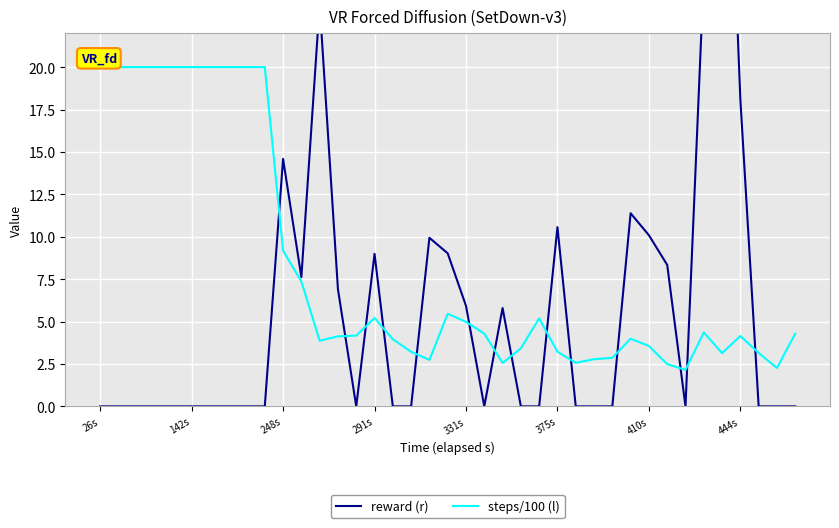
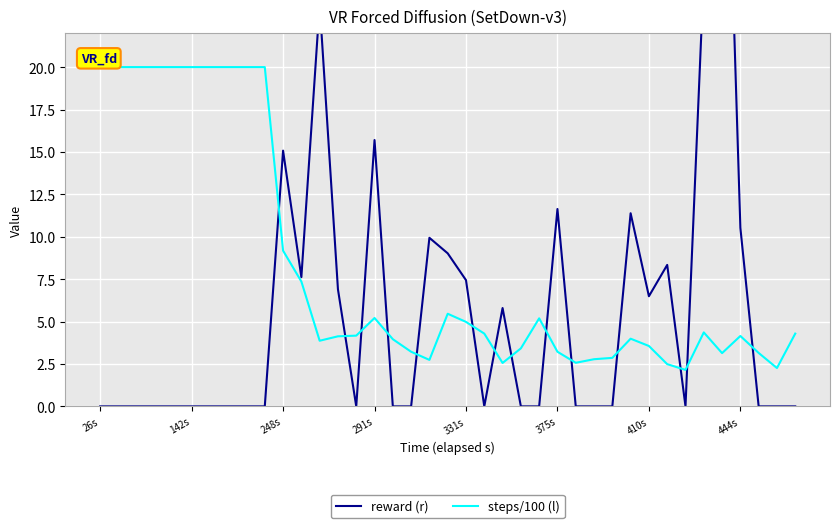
  {
    "reward (r)": {
      "26s": 0.0,
      "142s": 0.0,
-     "248s": 14.6,
-     "291s": 9.0,
-     "331s": 5.9,
-     "375s": 10.6,
-     "410s": 10.1,
-     "444s": 18.1
+     "248s": 15.1,
+     "291s": 15.7,
+     "331s": 7.4,
+     "375s": 11.6,
+     "410s": 6.5,
+     "444s": 10.5
    },
    "steps/100 (l)": {
      "142s": 20.0,
      "248s": 9.2,
      "291s": 5.2,
      "331s": 5.0,
      "375s": 3.2,
      "410s": 3.6,
      "444s": 4.2
    }
  }
